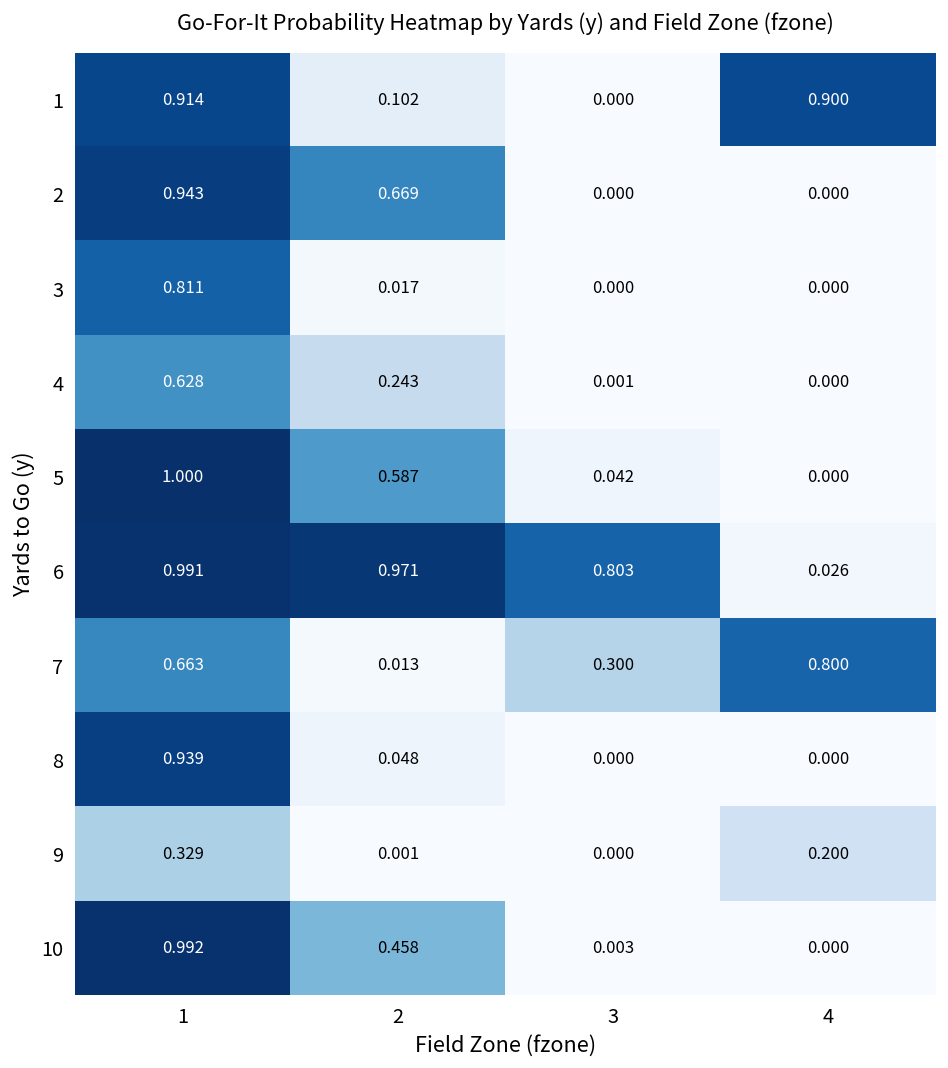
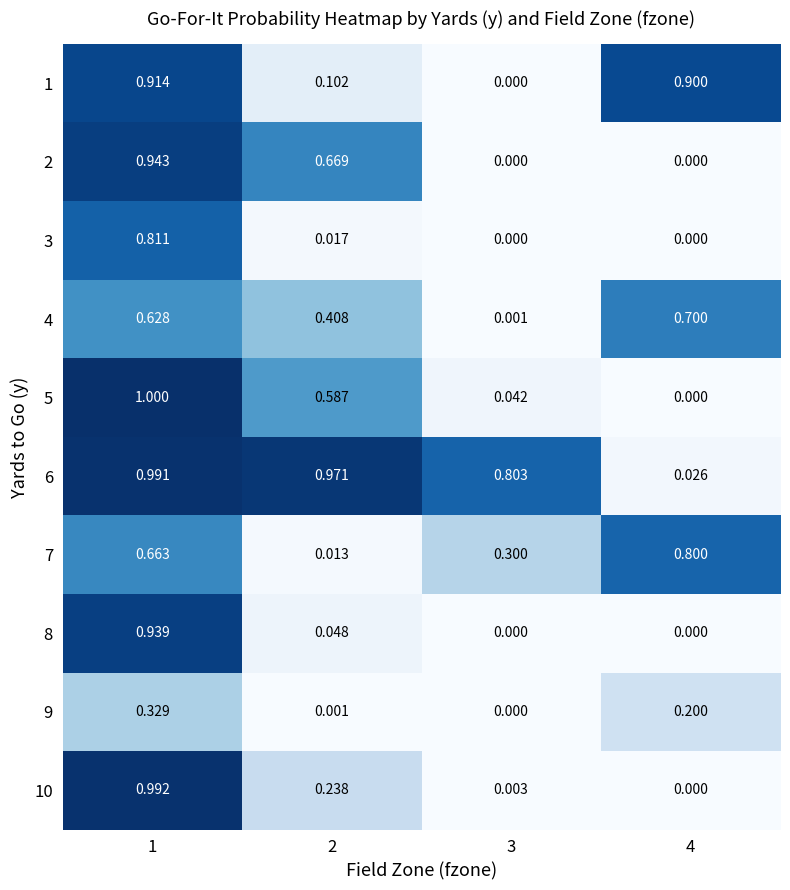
  {
    "1": {
      "1": 0.914,
      "2": 0.102,
      "3": 0.000,
      "4": 0.900
    },
    "2": {
      "1": 0.943,
      "2": 0.669,
      "3": 0.000,
      "4": 0.000
    },
    "3": {
      "1": 0.811,
      "2": 0.017,
      "3": 0.000,
      "4": 0.000
    },
    "4": {
      "1": 0.628,
-     "2": 0.243,
+     "2": 0.408,
      "3": 0.001,
-     "4": 0.000
+     "4": 0.700
    },
    "5": {
      "1": 1.000,
      "2": 0.587,
      "3": 0.042,
      "4": 0.000
    },
    "6": {
      "1": 0.991,
      "2": 0.971,
      "3": 0.803,
      "4": 0.026
    },
    "7": {
      "1": 0.663,
      "2": 0.013,
      "3": 0.300,
      "4": 0.800
    },
    "8": {
      "1": 0.939,
      "2": 0.048,
      "3": 0.000,
      "4": 0.000
    },
    "9": {
      "1": 0.329,
      "2": 0.001,
      "3": 0.000,
      "4": 0.200
    },
    "10": {
      "1": 0.992,
-     "2": 0.458,
+     "2": 0.238,
      "3": 0.003,
      "4": 0.000
    }
  }
